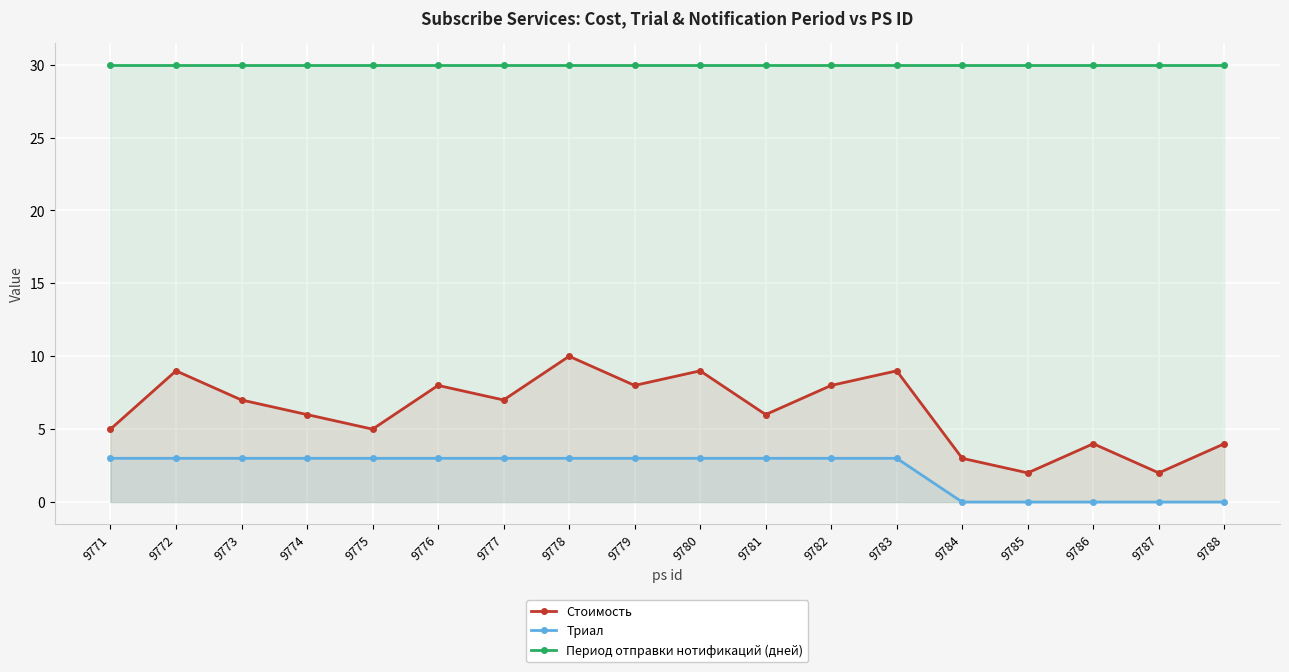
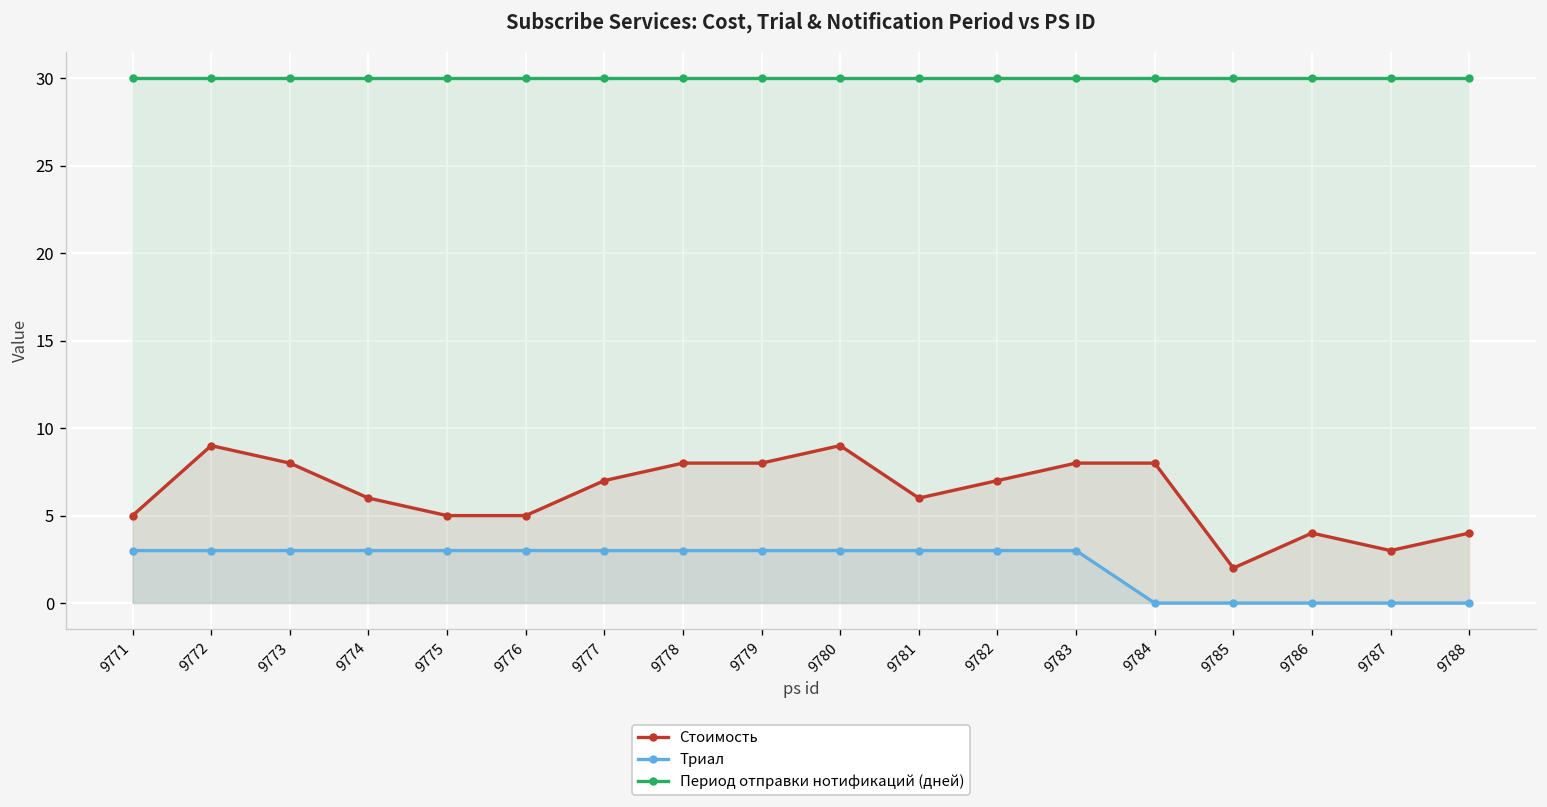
  {
    "Стоимость": {
      "9771": 5,
      "9772": 9,
-     "9773": 7,
+     "9773": 8,
      "9774": 6,
      "9775": 5,
-     "9776": 8,
+     "9776": 5,
      "9777": 7,
-     "9778": 10,
+     "9778": 8,
      "9779": 8,
      "9780": 9,
      "9781": 6,
-     "9782": 8,
-     "9783": 9,
-     "9784": 3,
+     "9782": 7,
+     "9783": 8,
+     "9784": 8,
      "9785": 2,
      "9786": 4,
-     "9787": 2,
+     "9787": 3,
      "9788": 4
    },
    "Триал": {
      "9771": 3,
      "9772": 3,
      "9773": 3,
      "9774": 3,
      "9775": 3,
      "9776": 3,
      "9777": 3,
      "9778": 3,
      "9779": 3,
      "9780": 3,
      "9781": 3,
      "9782": 3,
      "9783": 3,
      "9784": 0,
      "9785": 0,
      "9786": 0,
      "9787": 0,
      "9788": 0
    },
    "Период отправки нотификаций (дней)": {
      "9771": 30,
      "9772": 30,
      "9773": 30,
      "9774": 30,
      "9775": 30,
      "9776": 30,
      "9777": 30,
      "9778": 30,
      "9779": 30,
      "9780": 30,
      "9781": 30,
      "9782": 30,
      "9783": 30,
      "9784": 30,
      "9785": 30,
      "9786": 30,
      "9787": 30,
      "9788": 30
    }
  }
